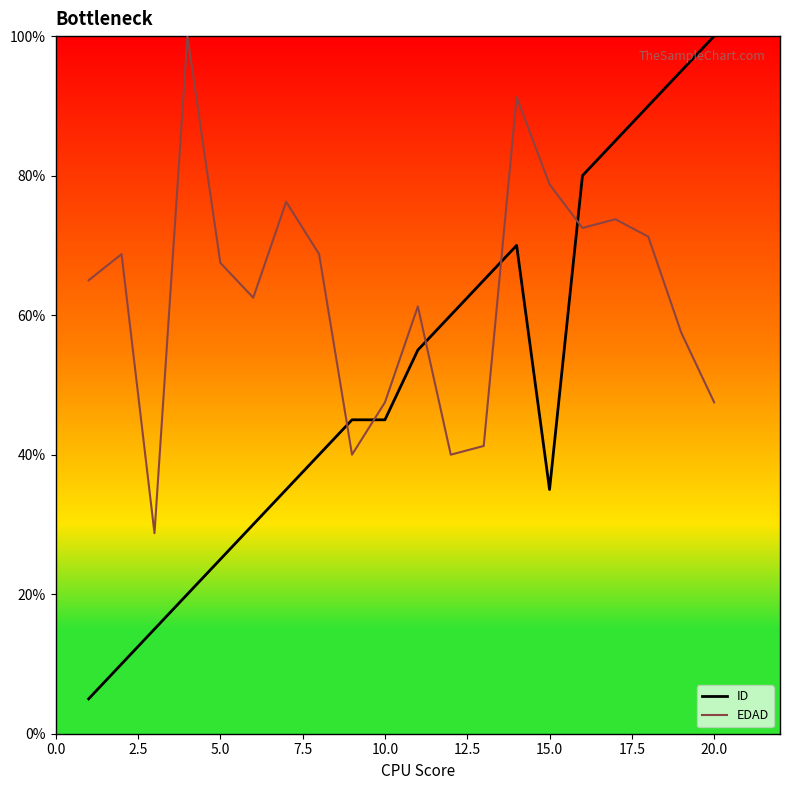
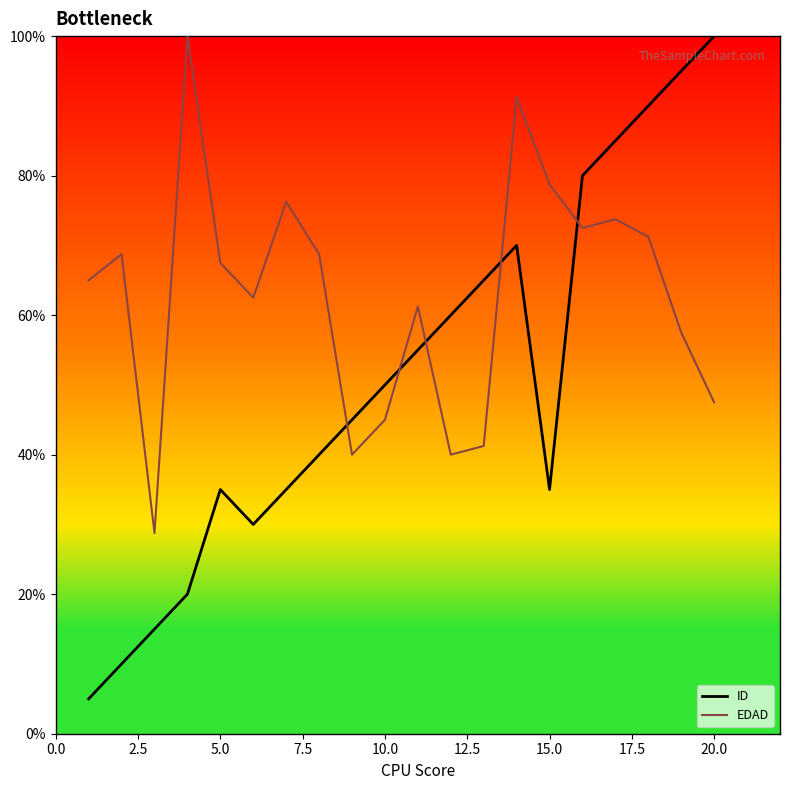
  {
    "ID": {
-     "5.0": "25%",
-     "10.0": "45%",
+     "5.0": "35%",
+     "10.0": "50%",
      "15.0": "35%",
      "20.0": "100%"
    },
    "EDAD": {
      "5.0": "68%",
-     "10.0": "48%",
+     "10.0": "45%",
      "15.0": "79%",
      "20.0": "48%"
    }
  }
